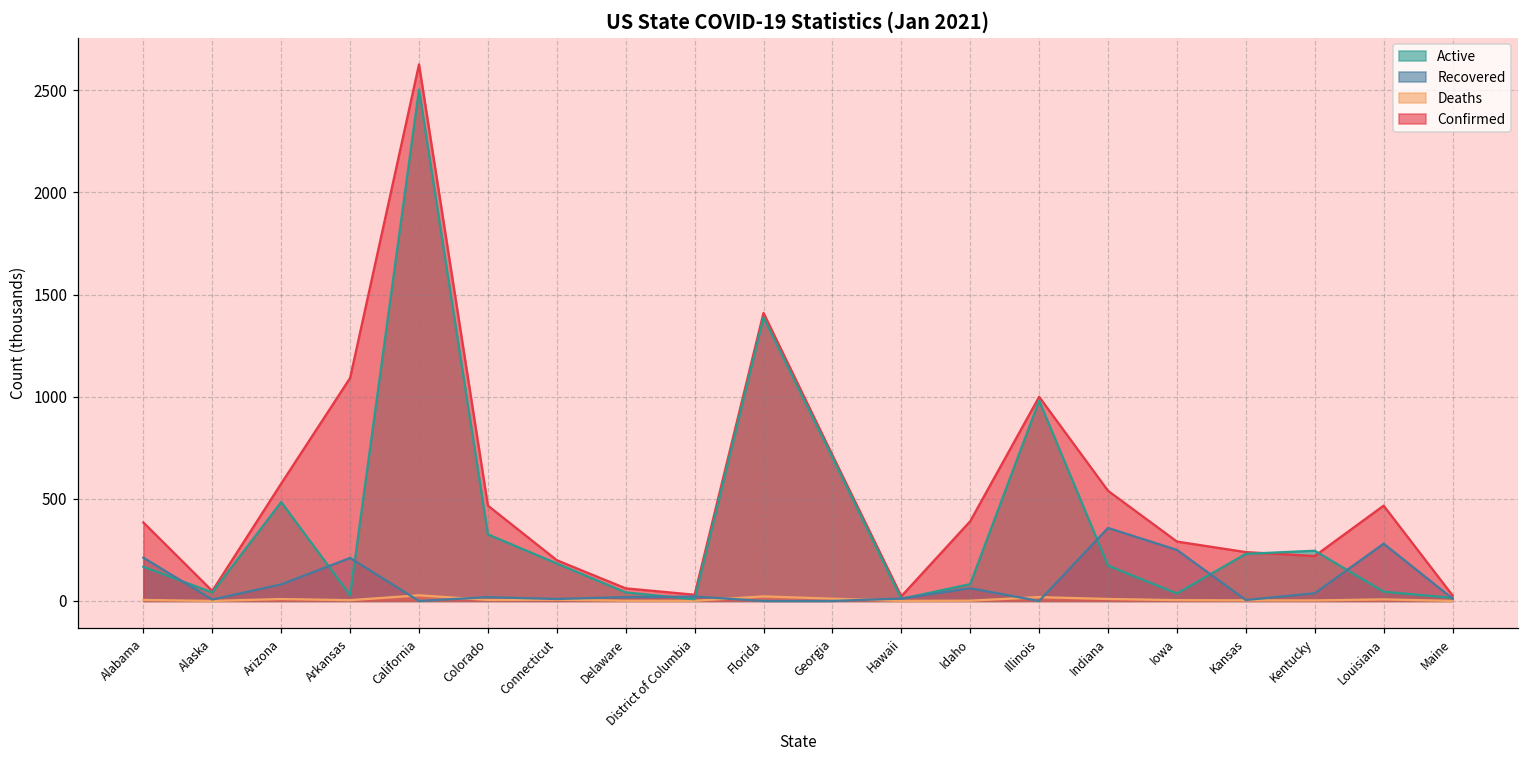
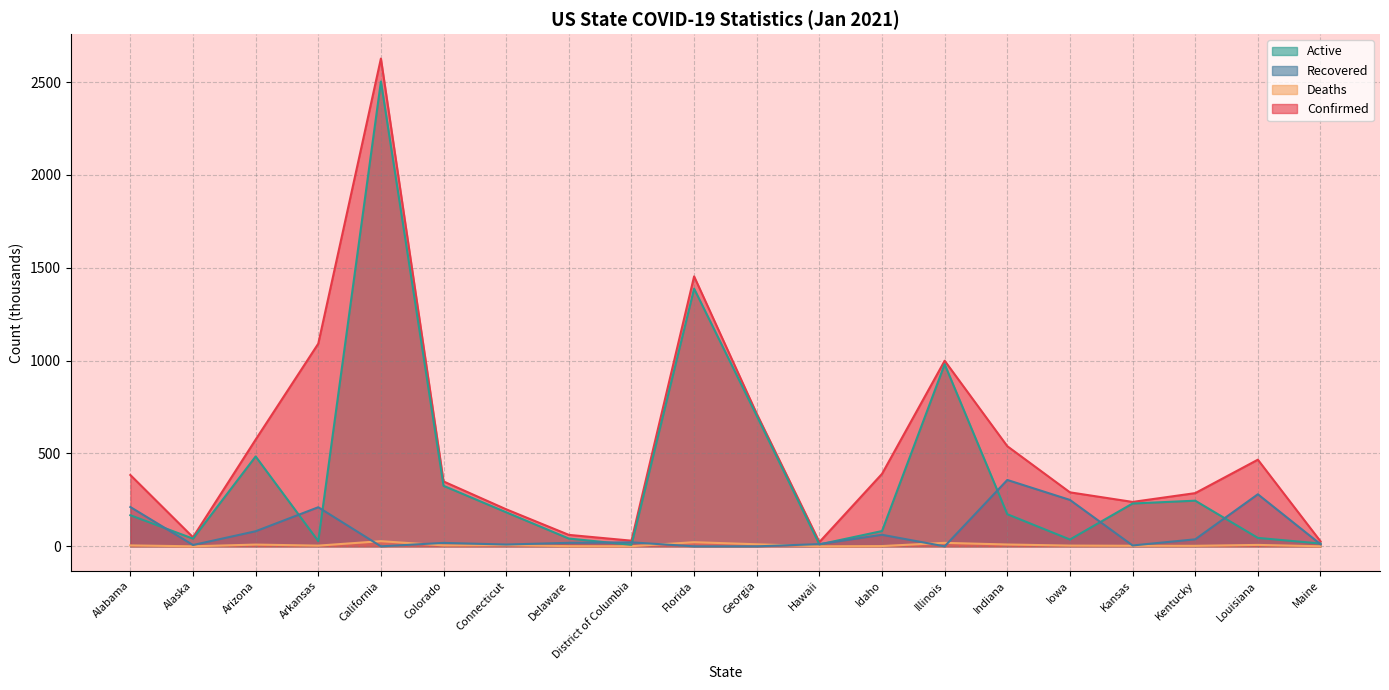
  {
    "Deaths": {
      "Alabama": 0,
      "Arizona": 10,
      "Arkansas": 0,
      "California": 30,
      "Delaware": 0,
      "Florida": 20,
      "Idaho": 0,
      "Illinois": 20,
      "Indiana": 10,
      "Iowa": 0,
      "Kentucky": 0,
      "Louisiana": 10
    },
    "Confirmed": {
      "Alabama": 380,
      "Arizona": 570,
      "Arkansas": 1090,
      "California": 2630,
-     "Colorado": 470,
+     "Colorado": 350,
      "Connecticut": 200,
      "Delaware": 60,
-     "Florida": 1410,
+     "Florida": 1450,
      "Idaho": 390,
      "Illinois": 1000,
      "Indiana": 540,
      "Iowa": 290,
-     "Kentucky": 220,
+     "Kentucky": 290,
      "Louisiana": 470
    }
  }
